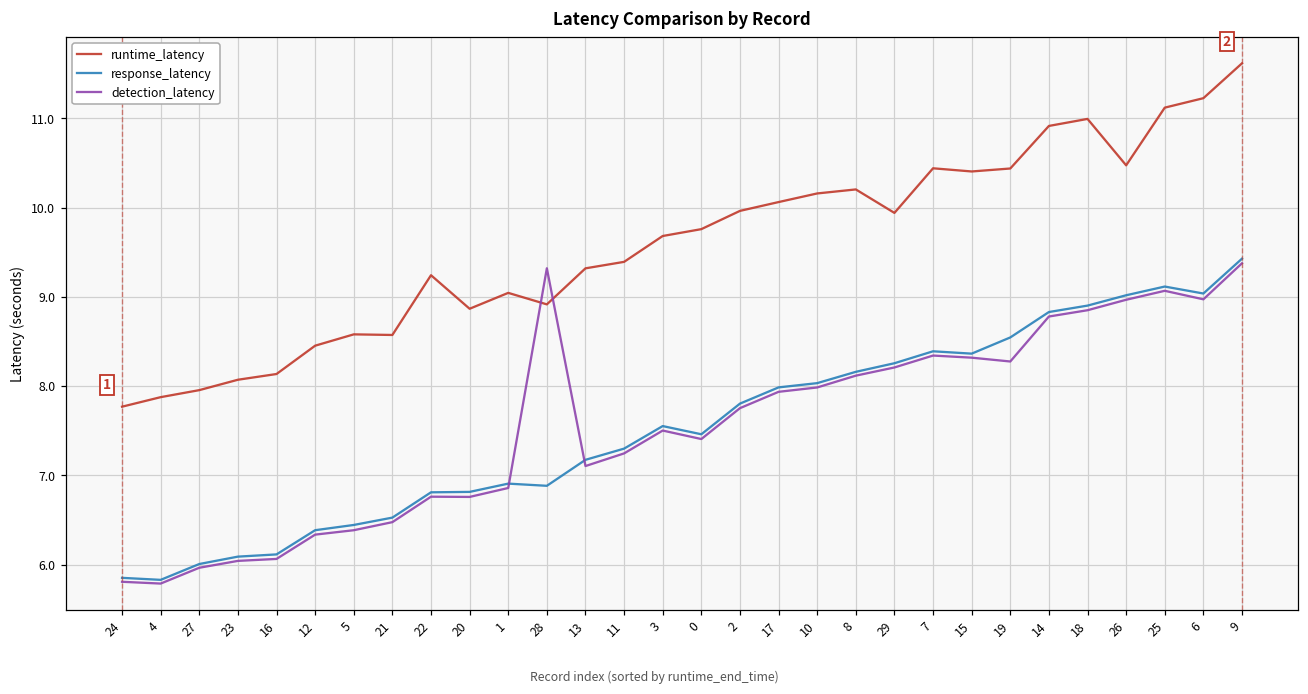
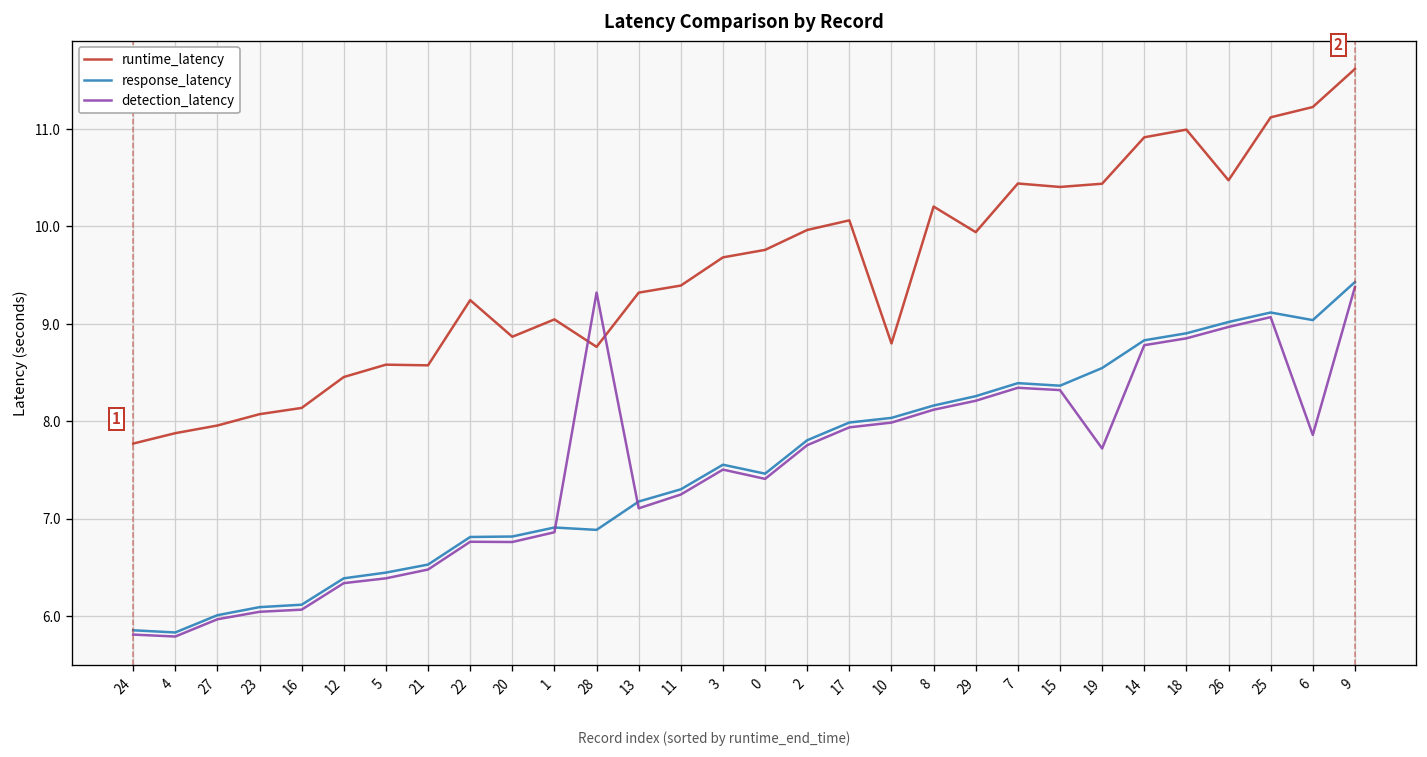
  {
    "runtime_latency": {
      "4": 7.9,
      "27": 8.0,
      "23": 8.1,
      "16": 8.1,
      "12": 8.5,
      "5": 8.6,
      "21": 8.6,
      "22": 9.2,
      "20": 8.9,
      "1": 9.0,
-     "28": 8.9,
+     "28": 8.8,
      "13": 9.3,
      "11": 9.4,
      "3": 9.7,
      "0": 9.8,
      "2": 10.0,
      "17": 10.1,
-     "10": 10.2,
+     "10": 8.8,
      "8": 10.2,
      "29": 9.9,
      "7": 10.4,
      "15": 10.4,
      "19": 10.4,
      "14": 10.9,
      "18": 11.0,
      "26": 10.5,
      "25": 11.1,
      "6": 11.2
    },
    "response_latency": {
      "24": 5.9,
      "4": 5.8,
      "27": 6.0,
      "23": 6.1,
      "16": 6.1,
      "12": 6.4,
      "5": 6.4,
      "21": 6.5,
      "22": 6.8,
      "20": 6.8,
      "1": 6.9,
      "28": 6.9,
      "13": 7.2,
      "11": 7.3,
      "3": 7.6,
      "0": 7.5,
      "2": 7.8,
      "17": 8.0,
      "10": 8.0,
      "8": 8.2,
      "29": 8.3,
      "7": 8.4,
      "15": 8.4,
      "19": 8.5,
      "14": 8.8,
      "18": 8.9,
      "26": 9.0,
      "25": 9.1,
      "6": 9.0,
      "9": 9.4
    },
    "detection_latency": {
      "24": 5.8,
      "4": 5.8,
      "27": 6.0,
      "23": 6.0,
      "16": 6.1,
      "12": 6.3,
      "5": 6.4,
      "21": 6.5,
      "22": 6.8,
      "20": 6.8,
      "1": 6.9,
      "28": 9.3,
      "13": 7.1,
      "11": 7.2,
      "3": 7.5,
      "0": 7.4,
      "2": 7.8,
      "17": 7.9,
      "10": 8.0,
      "8": 8.1,
      "29": 8.2,
      "7": 8.3,
      "15": 8.3,
-     "19": 8.3,
+     "19": 7.7,
      "14": 8.8,
      "18": 8.9,
      "26": 9.0,
      "25": 9.1,
-     "6": 9.0,
+     "6": 7.9,
      "9": 9.4
    }
  }
